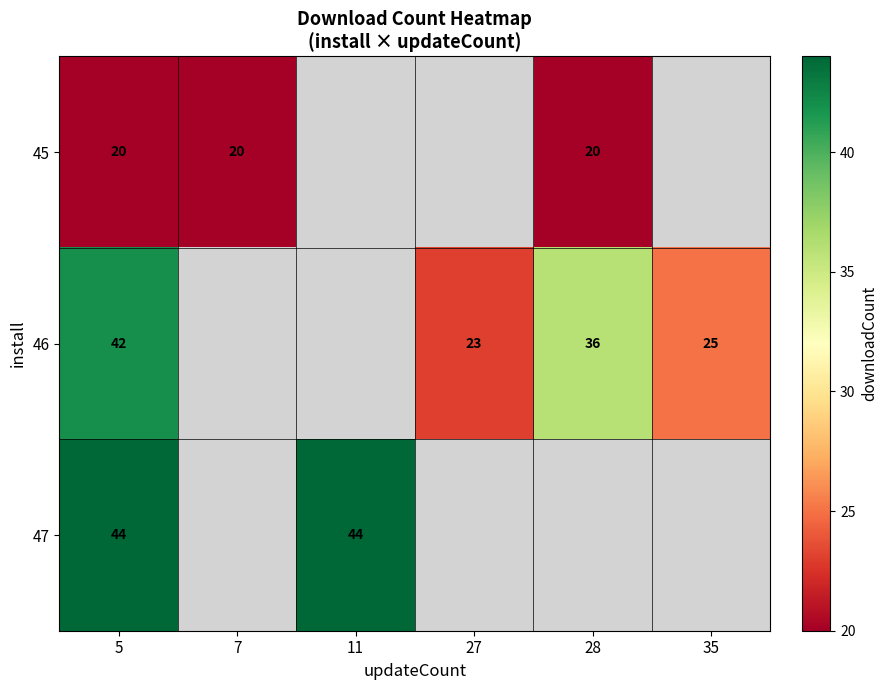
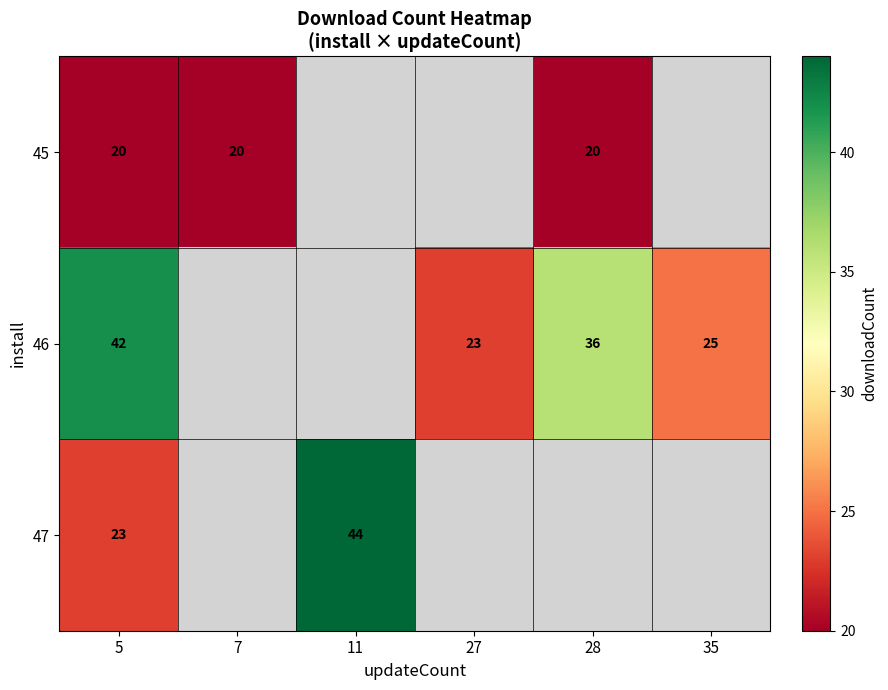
  {
    "45": {
      "5": 20,
      "7": 20,
      "28": 20
    },
    "46": {
      "5": 42,
      "27": 23,
      "28": 36,
      "35": 25
    },
    "47": {
-     "5": 44,
+     "5": 23,
      "11": 44
    }
  }
